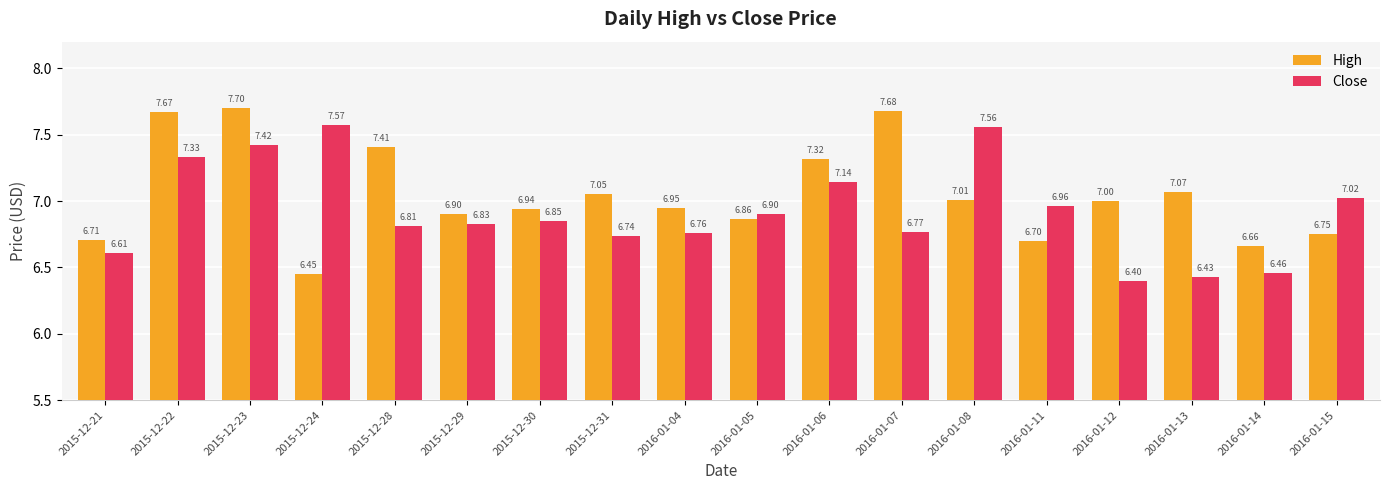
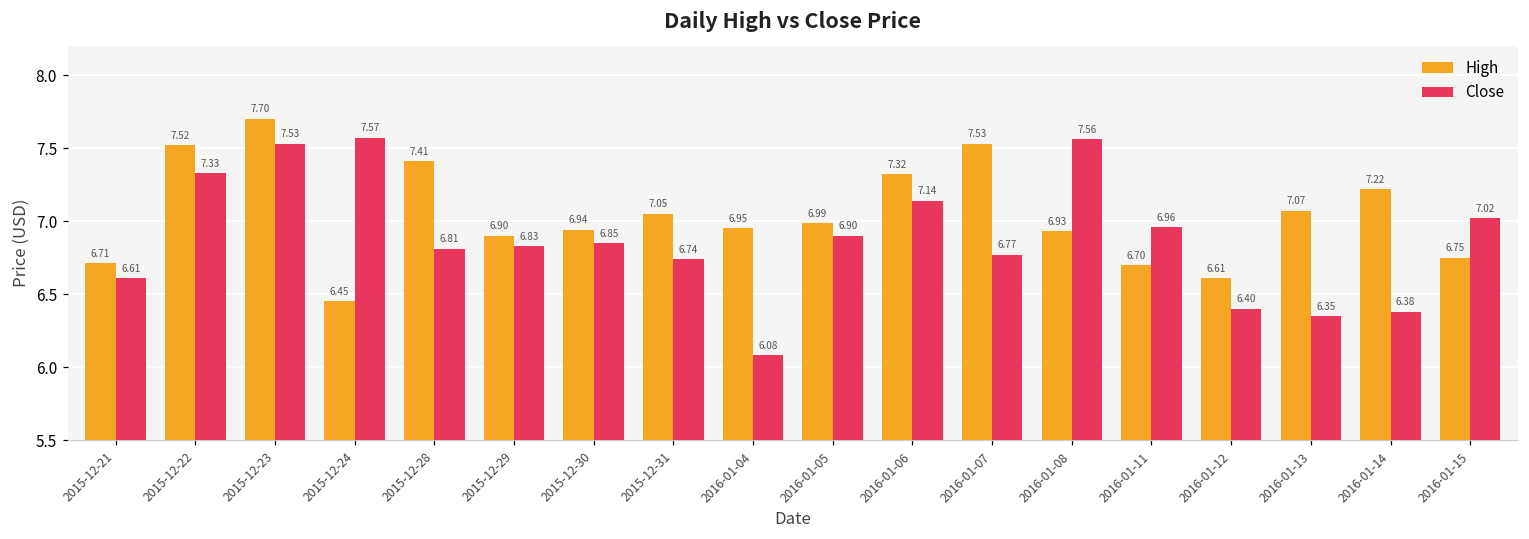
  {
    "High": {
      "2015-12-21": 6.71,
-     "2015-12-22": 7.67,
+     "2015-12-22": 7.52,
      "2015-12-23": 7.70,
      "2015-12-24": 6.45,
      "2015-12-28": 7.41,
      "2015-12-29": 6.90,
      "2015-12-30": 6.94,
      "2015-12-31": 7.05,
      "2016-01-04": 6.95,
-     "2016-01-05": 6.86,
+     "2016-01-05": 6.99,
      "2016-01-06": 7.32,
-     "2016-01-07": 7.68,
-     "2016-01-08": 7.01,
+     "2016-01-07": 7.53,
+     "2016-01-08": 6.93,
      "2016-01-11": 6.70,
-     "2016-01-12": 7.00,
+     "2016-01-12": 6.61,
      "2016-01-13": 7.07,
-     "2016-01-14": 6.66,
+     "2016-01-14": 7.22,
      "2016-01-15": 6.75
    },
    "Close": {
      "2015-12-21": 6.61,
      "2015-12-22": 7.33,
-     "2015-12-23": 7.42,
+     "2015-12-23": 7.53,
      "2015-12-24": 7.57,
      "2015-12-28": 6.81,
      "2015-12-29": 6.83,
      "2015-12-30": 6.85,
      "2015-12-31": 6.74,
-     "2016-01-04": 6.76,
+     "2016-01-04": 6.08,
      "2016-01-05": 6.90,
      "2016-01-06": 7.14,
      "2016-01-07": 6.77,
      "2016-01-08": 7.56,
      "2016-01-11": 6.96,
      "2016-01-12": 6.40,
-     "2016-01-13": 6.43,
-     "2016-01-14": 6.46,
+     "2016-01-13": 6.35,
+     "2016-01-14": 6.38,
      "2016-01-15": 7.02
    }
  }
